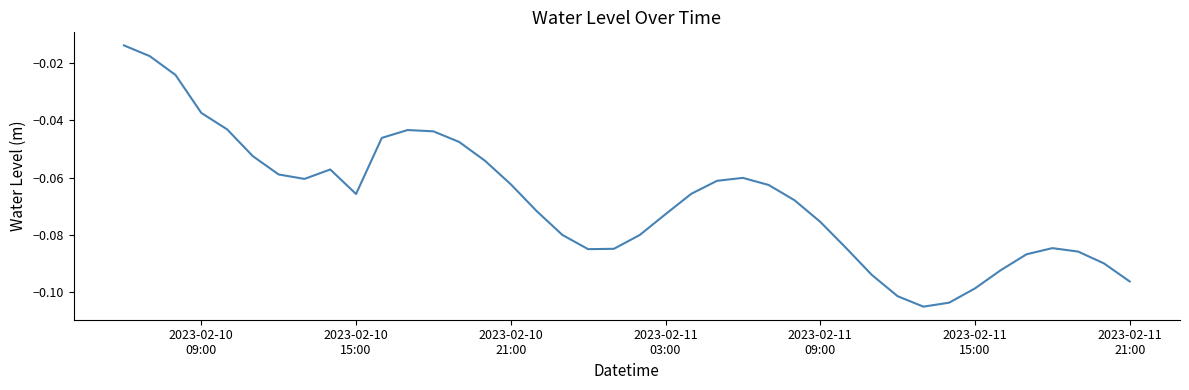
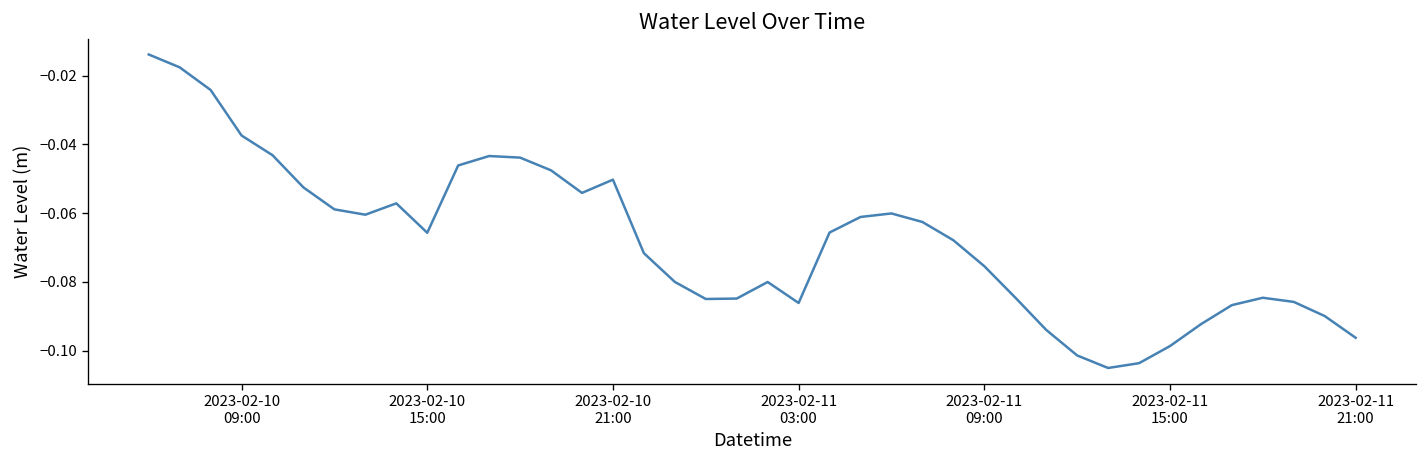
  {
    "2023-02-10 09:00": -0.037,
    "2023-02-10 15:00": -0.066,
-   "2023-02-10 21:00": -0.062,
-   "2023-02-11 03:00": -0.073,
+   "2023-02-10 21:00": -0.050,
+   "2023-02-11 03:00": -0.086,
    "2023-02-11 09:00": -0.075,
    "2023-02-11 15:00": -0.099,
    "2023-02-11 21:00": -0.096
  }
